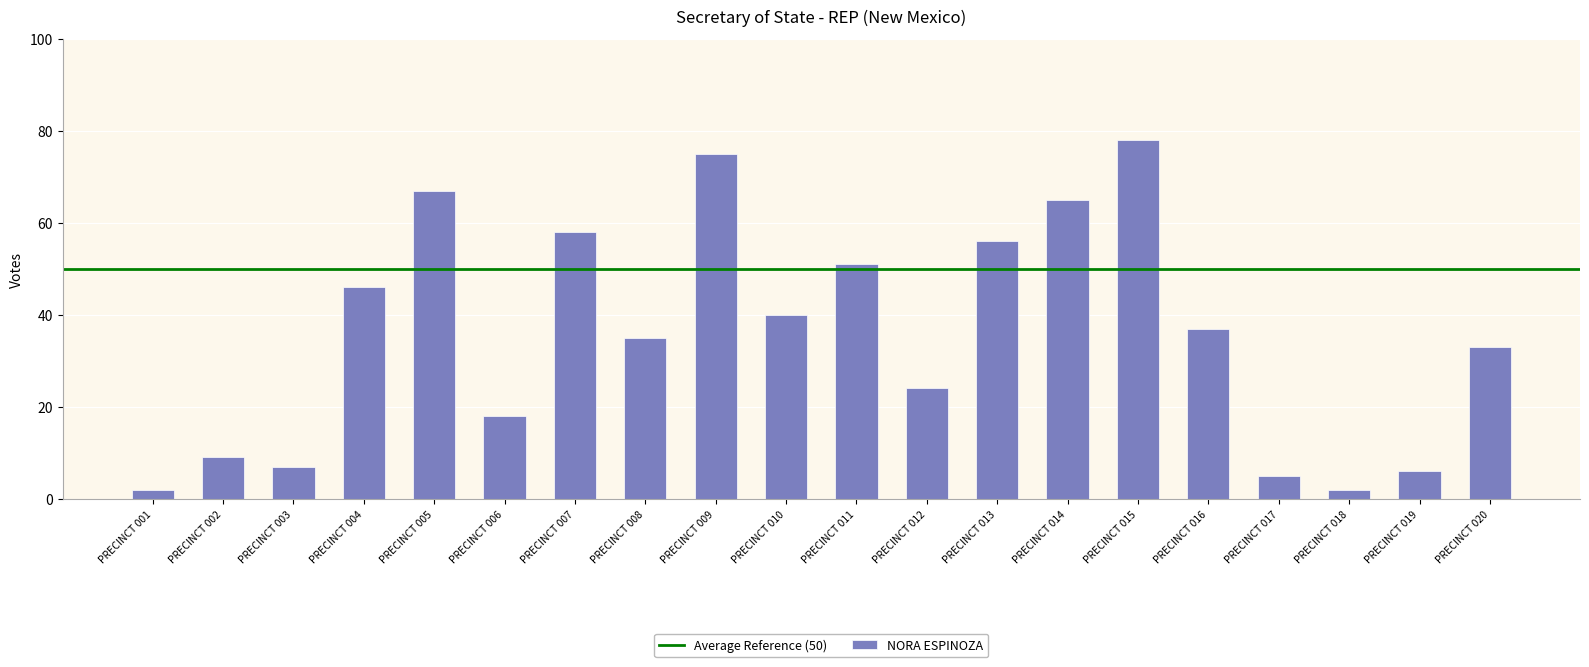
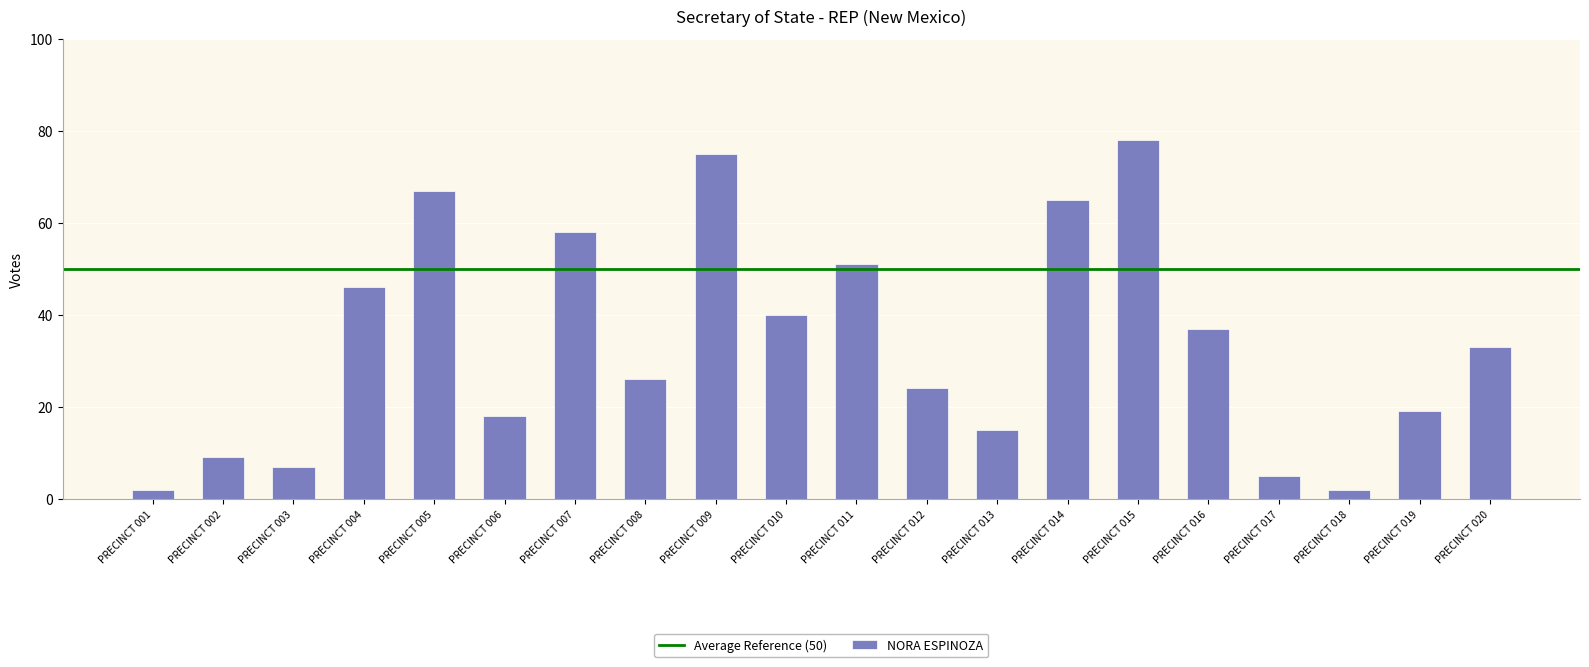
  {
    "PRECINCT 001": 2,
    "PRECINCT 002": 9,
    "PRECINCT 003": 7,
    "PRECINCT 004": 46,
    "PRECINCT 005": 67,
    "PRECINCT 006": 18,
    "PRECINCT 007": 58,
-   "PRECINCT 008": 35,
+   "PRECINCT 008": 26,
    "PRECINCT 009": 75,
    "PRECINCT 010": 40,
    "PRECINCT 011": 51,
    "PRECINCT 012": 24,
-   "PRECINCT 013": 56,
+   "PRECINCT 013": 15,
    "PRECINCT 014": 65,
    "PRECINCT 015": 78,
    "PRECINCT 016": 37,
    "PRECINCT 017": 5,
    "PRECINCT 018": 2,
-   "PRECINCT 019": 6,
+   "PRECINCT 019": 19,
    "PRECINCT 020": 33
  }
